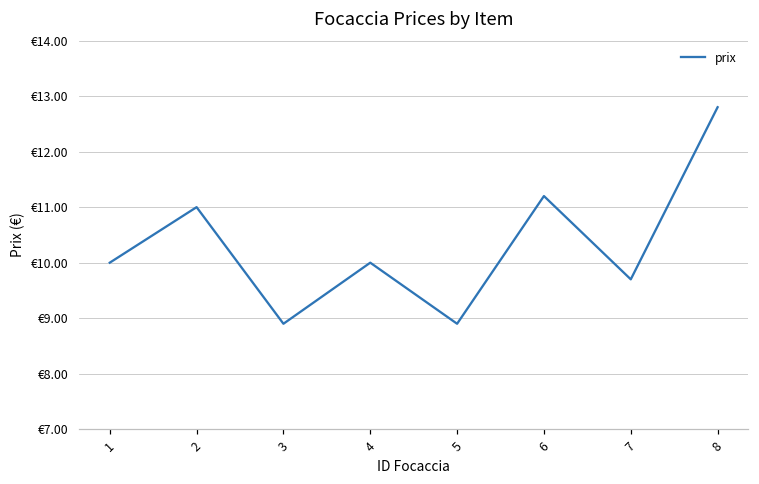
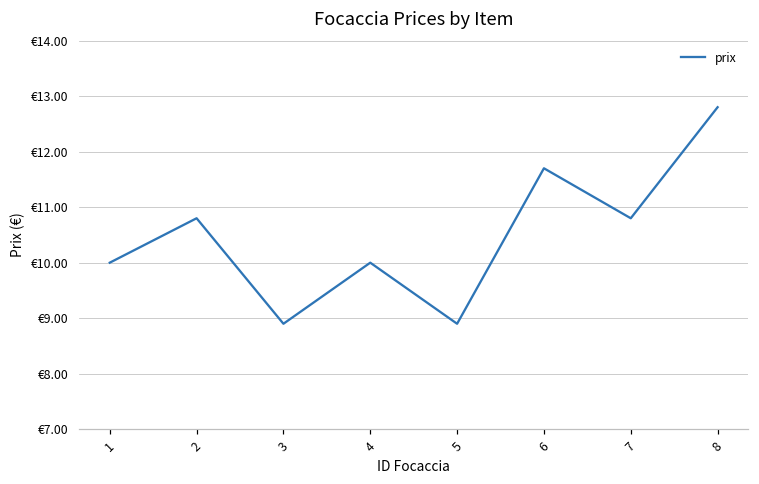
  {
    "1": "€10.0",
-   "2": "€11.0",
+   "2": "€10.8",
    "3": "€8.9",
    "4": "€10.0",
    "5": "€8.9",
-   "6": "€11.2",
-   "7": "€9.7",
+   "6": "€11.7",
+   "7": "€10.8",
    "8": "€12.8"
  }
